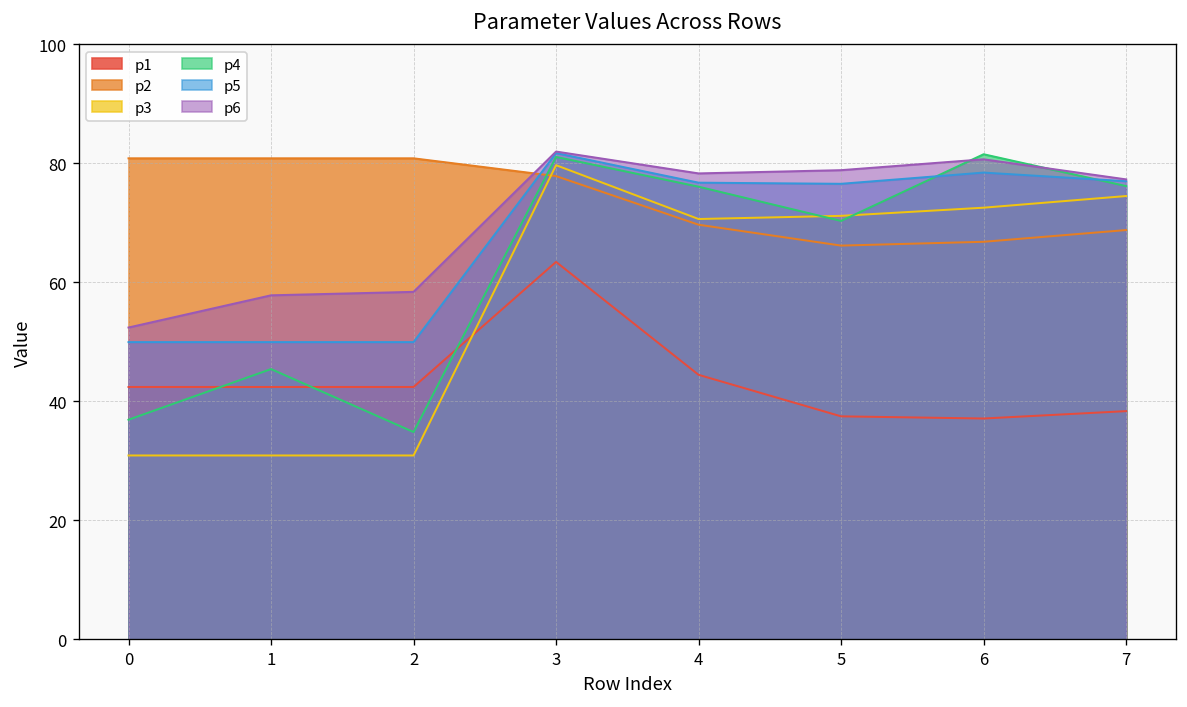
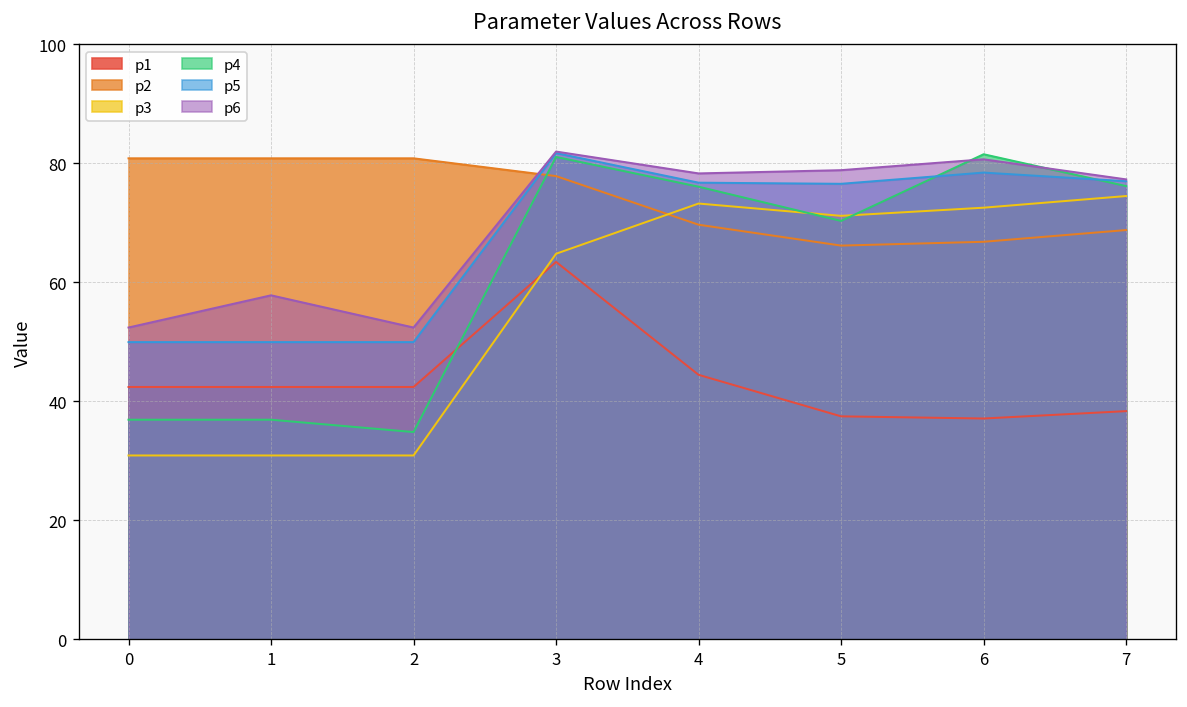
  {
    "p3": {
      "0": 31,
      "1": 31,
      "2": 31,
-     "3": 80,
-     "4": 71,
+     "3": 65,
+     "4": 73,
      "5": 71,
      "6": 73,
      "7": 75
    },
    "p4": {
      "0": 37,
-     "1": 45,
+     "1": 37,
      "2": 35,
      "3": 81,
      "4": 76,
      "5": 70,
      "6": 82,
      "7": 76
    },
    "p5": {
      "0": 50,
      "1": 50,
      "2": 50,
      "4": 77,
      "5": 77,
      "6": 78
    },
    "p6": {
      "0": 52,
      "1": 58,
-     "2": 58,
+     "2": 52,
      "4": 78,
      "5": 79,
      "6": 81
    }
  }
